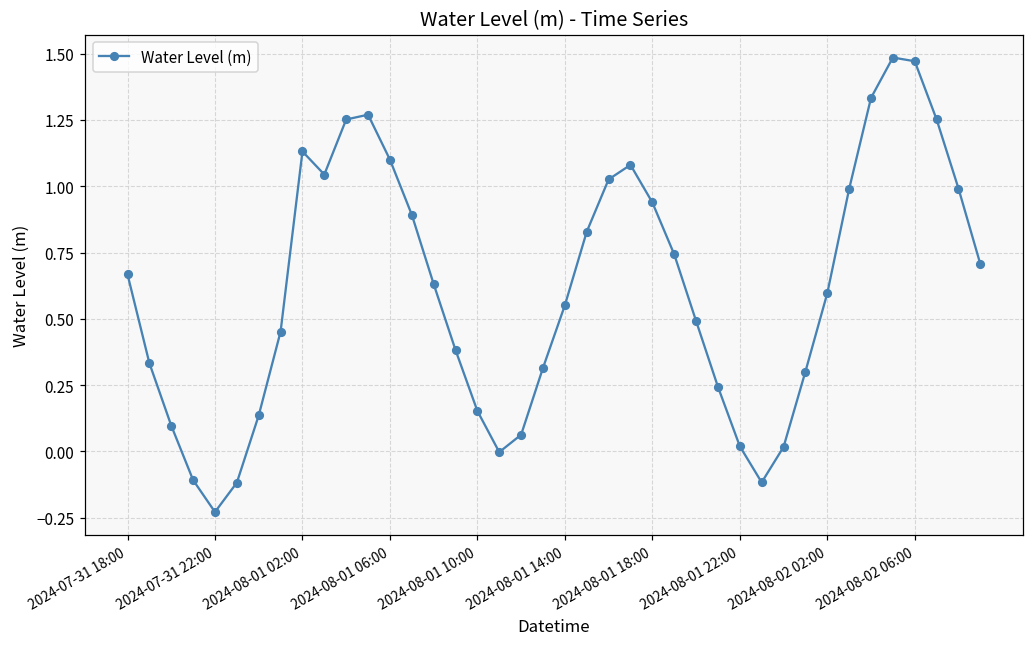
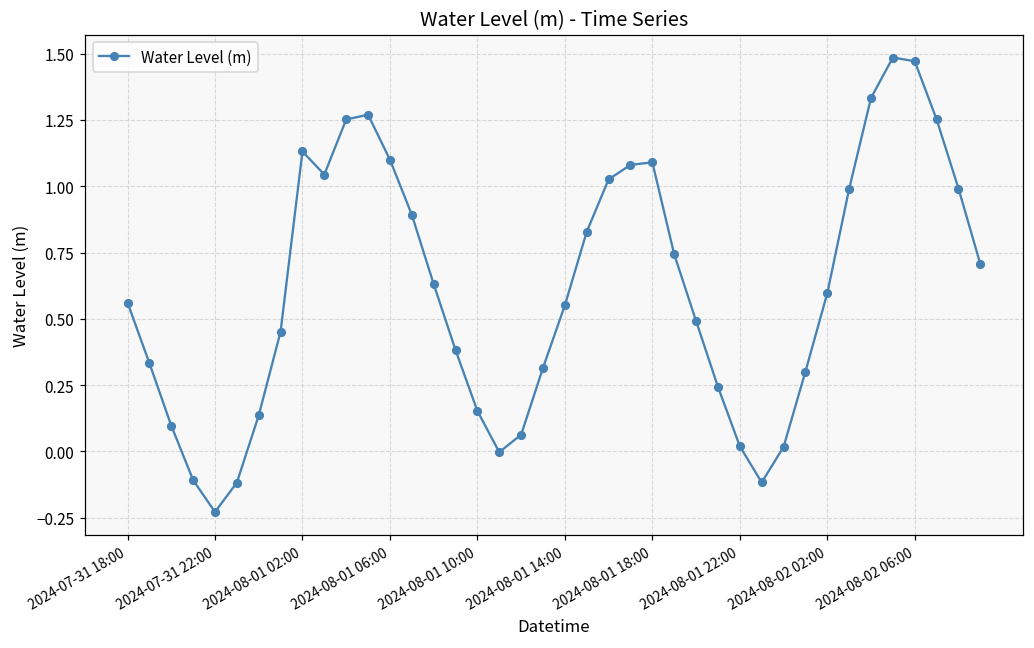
  {
-   "2024-07-31 18:00": 0.67,
+   "2024-07-31 18:00": 0.56,
    "2024-07-31 22:00": -0.23,
    "2024-08-01 02:00": 1.13,
    "2024-08-01 06:00": 1.10,
    "2024-08-01 10:00": 0.15,
    "2024-08-01 14:00": 0.55,
-   "2024-08-01 18:00": 0.94,
+   "2024-08-01 18:00": 1.09,
    "2024-08-01 22:00": 0.02,
    "2024-08-02 02:00": 0.60,
    "2024-08-02 06:00": 1.47
  }
